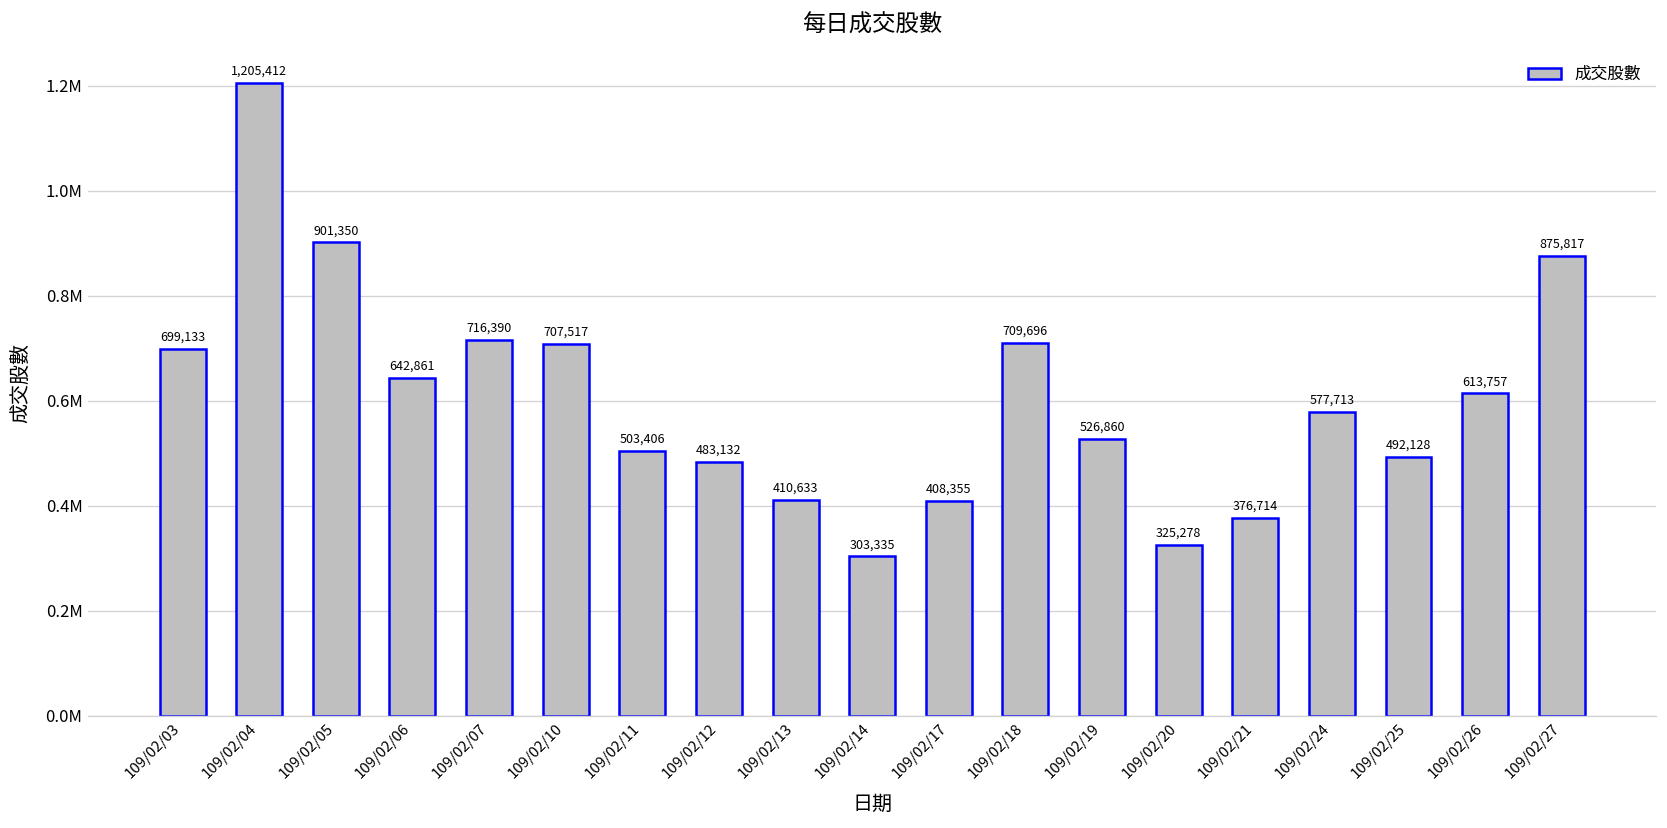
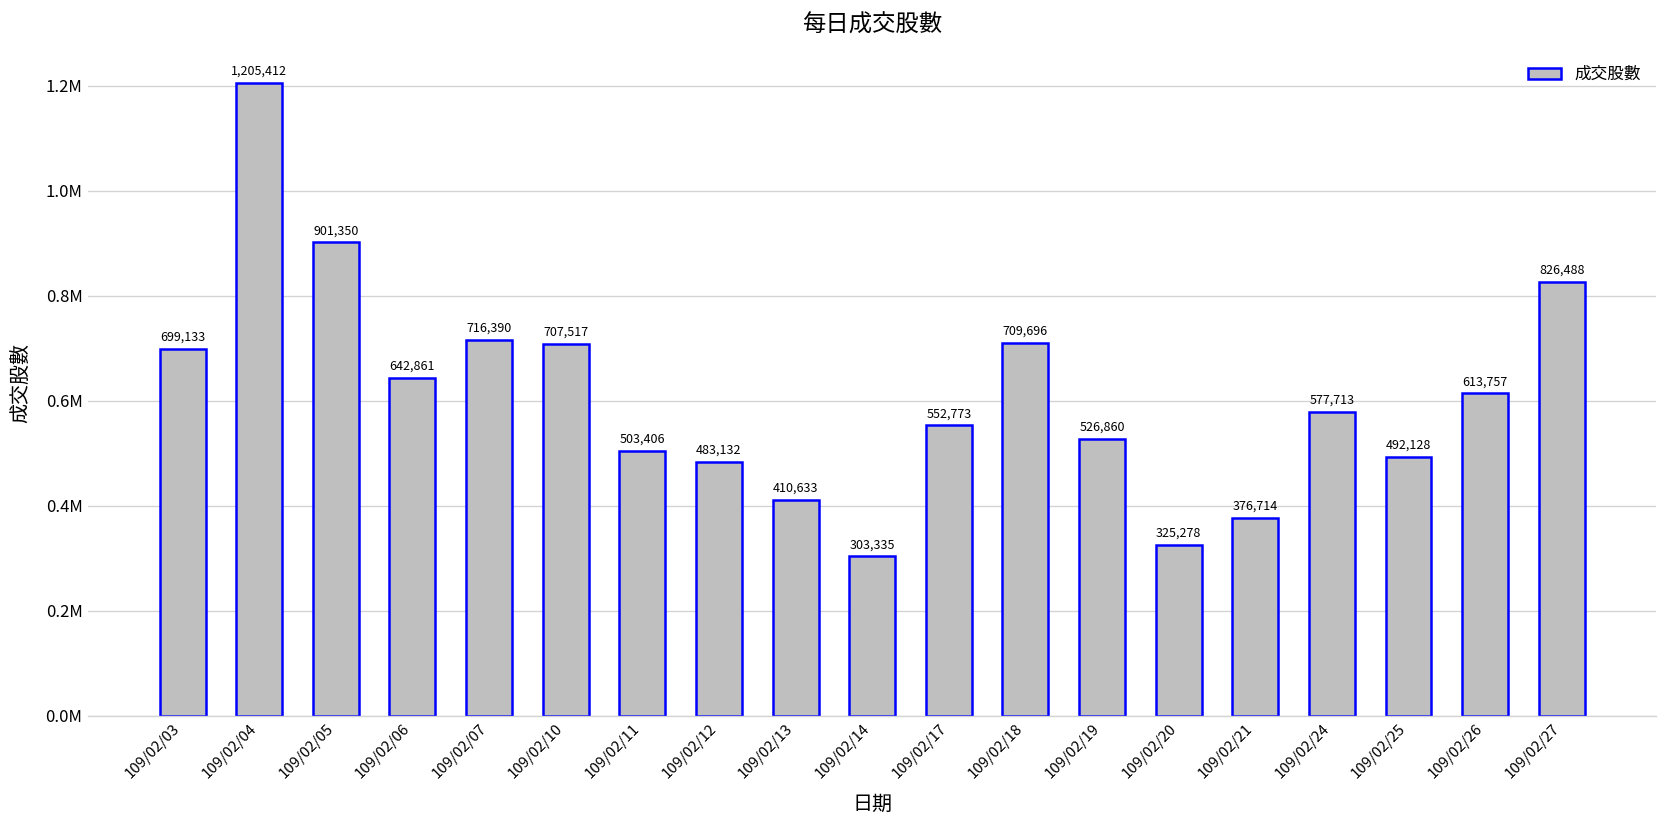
  {
    "109/02/03": "699,133",
    "109/02/04": "1,205,412",
    "109/02/05": "901,350",
    "109/02/06": "642,861",
    "109/02/07": "716,390",
    "109/02/10": "707,517",
    "109/02/11": "503,406",
    "109/02/12": "483,132",
    "109/02/13": "410,633",
    "109/02/14": "303,335",
-   "109/02/17": "408,355",
+   "109/02/17": "552,773",
    "109/02/18": "709,696",
    "109/02/19": "526,860",
    "109/02/20": "325,278",
    "109/02/21": "376,714",
    "109/02/24": "577,713",
    "109/02/25": "492,128",
    "109/02/26": "613,757",
-   "109/02/27": "875,817"
+   "109/02/27": "826,488"
  }
